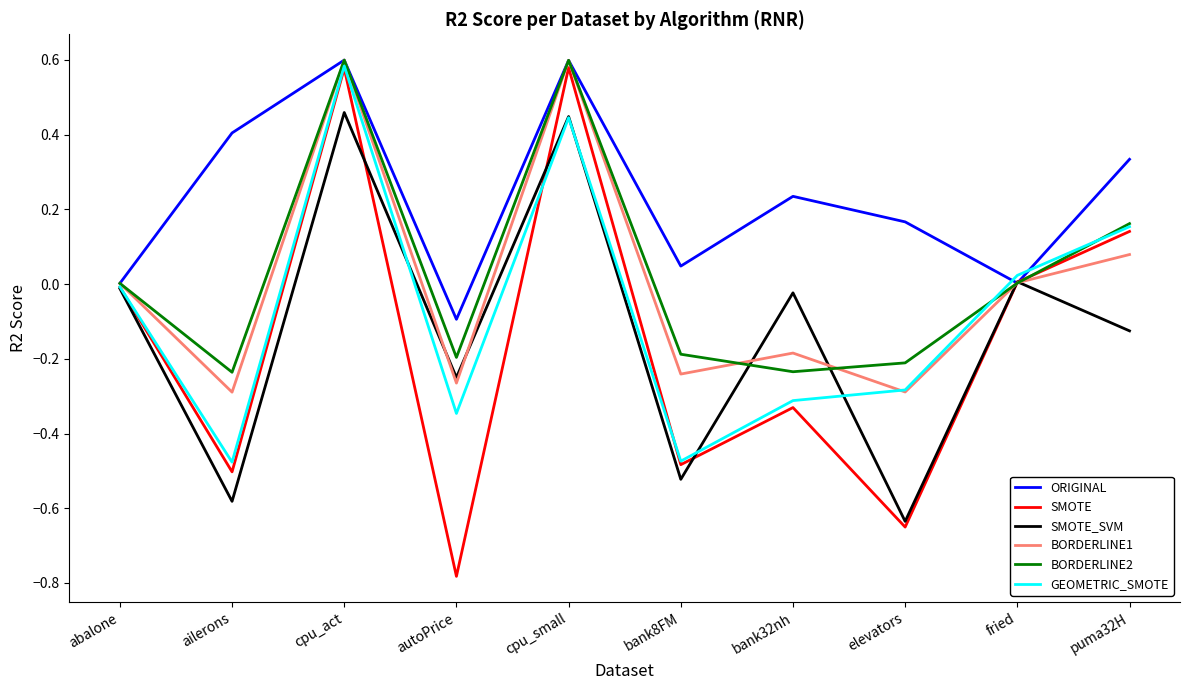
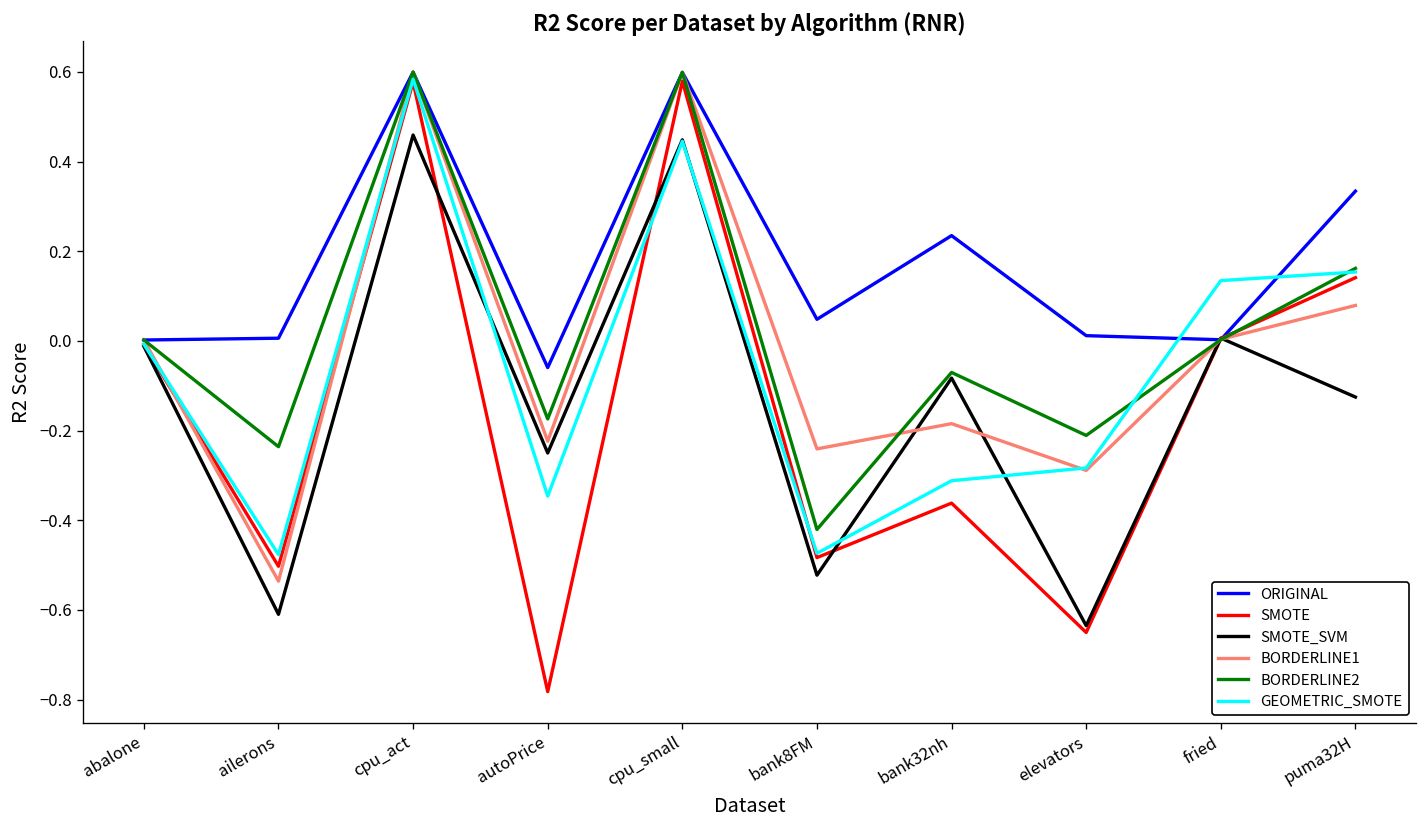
  {
    "ORIGINAL": {
-     "ailerons": 0.40,
-     "autoPrice": -0.09,
+     "ailerons": 0.01,
+     "autoPrice": -0.06,
      "bank8FM": 0.05,
      "bank32nh": 0.23,
-     "elevators": 0.17,
+     "elevators": 0.01,
      "puma32H": 0.33
    },
    "SMOTE": {
      "ailerons": -0.50,
      "autoPrice": -0.78,
      "cpu_small": 0.58,
      "bank8FM": -0.48,
-     "bank32nh": -0.33,
+     "bank32nh": -0.36,
      "elevators": -0.65,
      "puma32H": 0.14
    },
    "SMOTE_SVM": {
-     "ailerons": -0.58,
+     "ailerons": -0.61,
      "cpu_act": 0.46,
      "autoPrice": -0.25,
      "bank8FM": -0.52,
-     "bank32nh": -0.02,
+     "bank32nh": -0.08,
      "elevators": -0.64,
      "puma32H": -0.13
    },
    "BORDERLINE1": {
-     "ailerons": -0.29,
-     "autoPrice": -0.27,
+     "ailerons": -0.54,
+     "autoPrice": -0.22,
      "bank8FM": -0.24,
      "bank32nh": -0.18,
      "puma32H": 0.08
    },
    "BORDERLINE2": {
      "ailerons": -0.24,
-     "autoPrice": -0.20,
-     "bank8FM": -0.19,
-     "bank32nh": -0.23,
+     "autoPrice": -0.17,
+     "bank8FM": -0.42,
+     "bank32nh": -0.07,
      "elevators": -0.21,
      "puma32H": 0.16
    },
    "GEOMETRIC_SMOTE": {
      "ailerons": -0.48,
      "autoPrice": -0.35,
      "bank8FM": -0.47,
      "bank32nh": -0.31,
-     "fried": 0.02,
+     "fried": 0.13,
      "puma32H": 0.15
    }
  }
